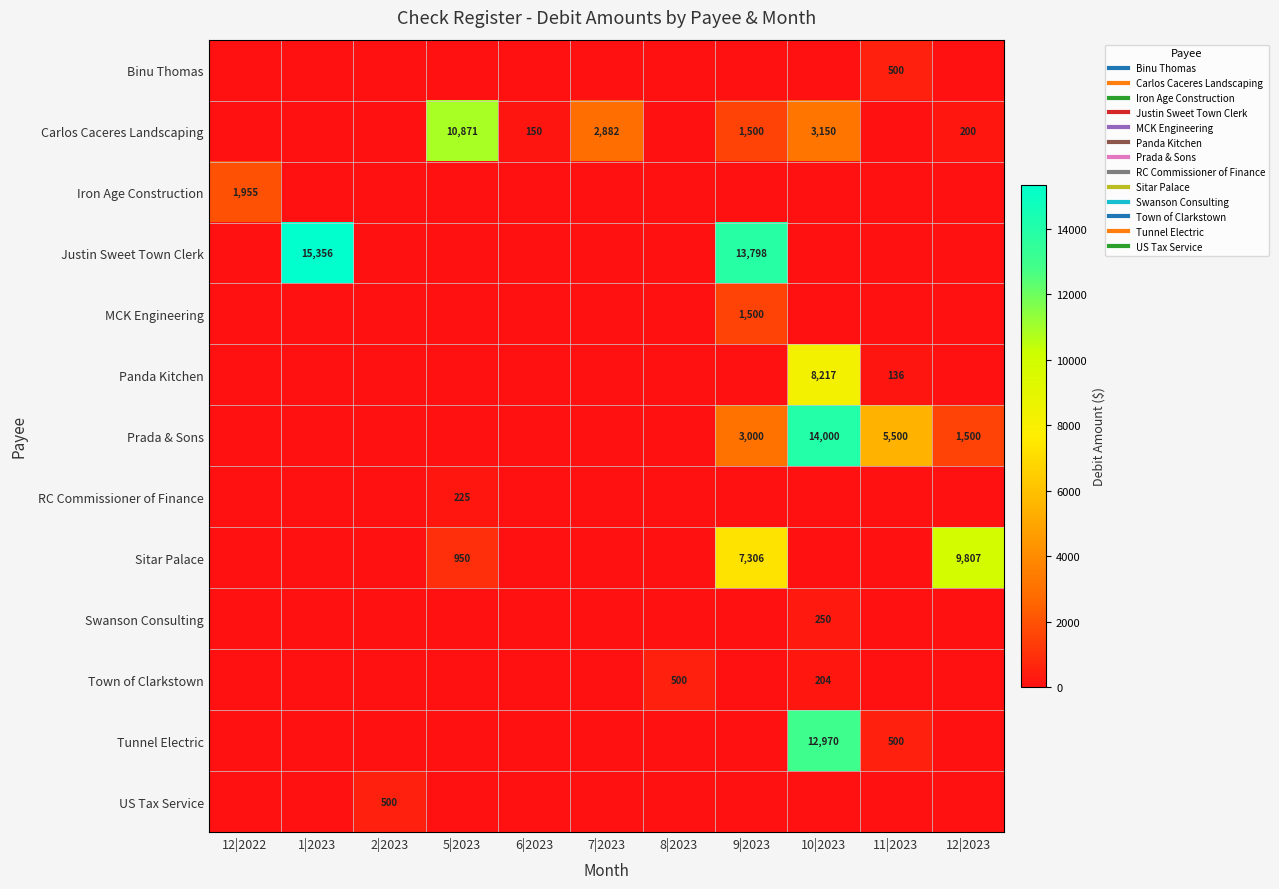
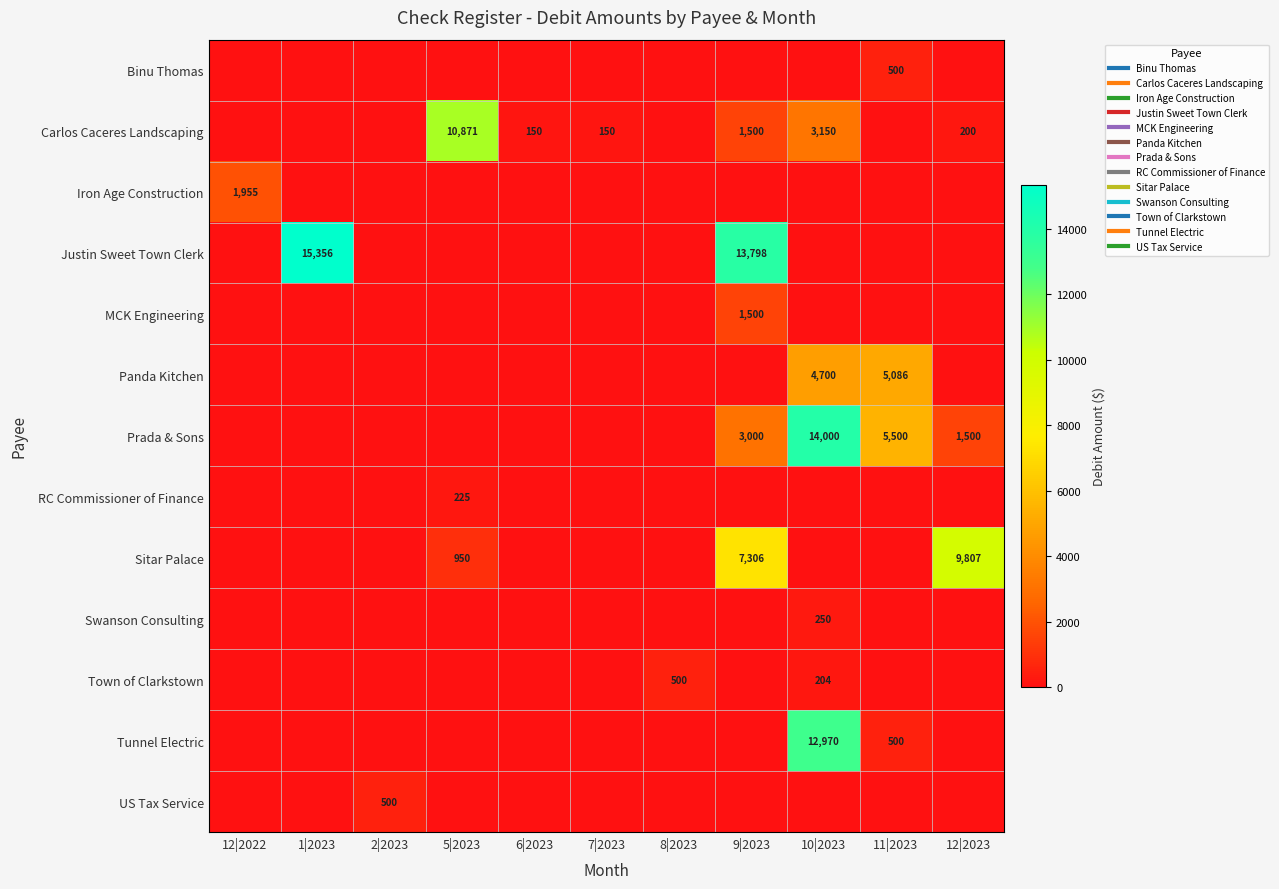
  {
    "Binu Thomas": {
      "11|2023": "500"
    },
    "Carlos Caceres Landscaping": {
      "5|2023": "10,871",
      "6|2023": "150",
-     "7|2023": "2,882",
+     "7|2023": "150",
      "9|2023": "1,500",
      "10|2023": "3,150",
      "12|2023": "200"
    },
    "Iron Age Construction": {
      "12|2022": "1,955"
    },
    "Justin Sweet Town Clerk": {
      "1|2023": "15,356",
      "9|2023": "13,798"
    },
    "MCK Engineering": {
      "9|2023": "1,500"
    },
    "Panda Kitchen": {
-     "10|2023": "8,217",
-     "11|2023": "136"
+     "10|2023": "4,700",
+     "11|2023": "5,086"
    },
    "Prada & Sons": {
      "9|2023": "3,000",
      "10|2023": "14,000",
      "11|2023": "5,500",
      "12|2023": "1,500"
    },
    "RC Commissioner of Finance": {
      "5|2023": "225"
    },
    "Sitar Palace": {
      "5|2023": "950",
      "9|2023": "7,306",
      "12|2023": "9,807"
    },
    "Swanson Consulting": {
      "10|2023": "250"
    },
    "Town of Clarkstown": {
      "8|2023": "500",
      "10|2023": "204"
    },
    "Tunnel Electric": {
      "10|2023": "12,970",
      "11|2023": "500"
    },
    "US Tax Service": {
      "2|2023": "500"
    }
  }
